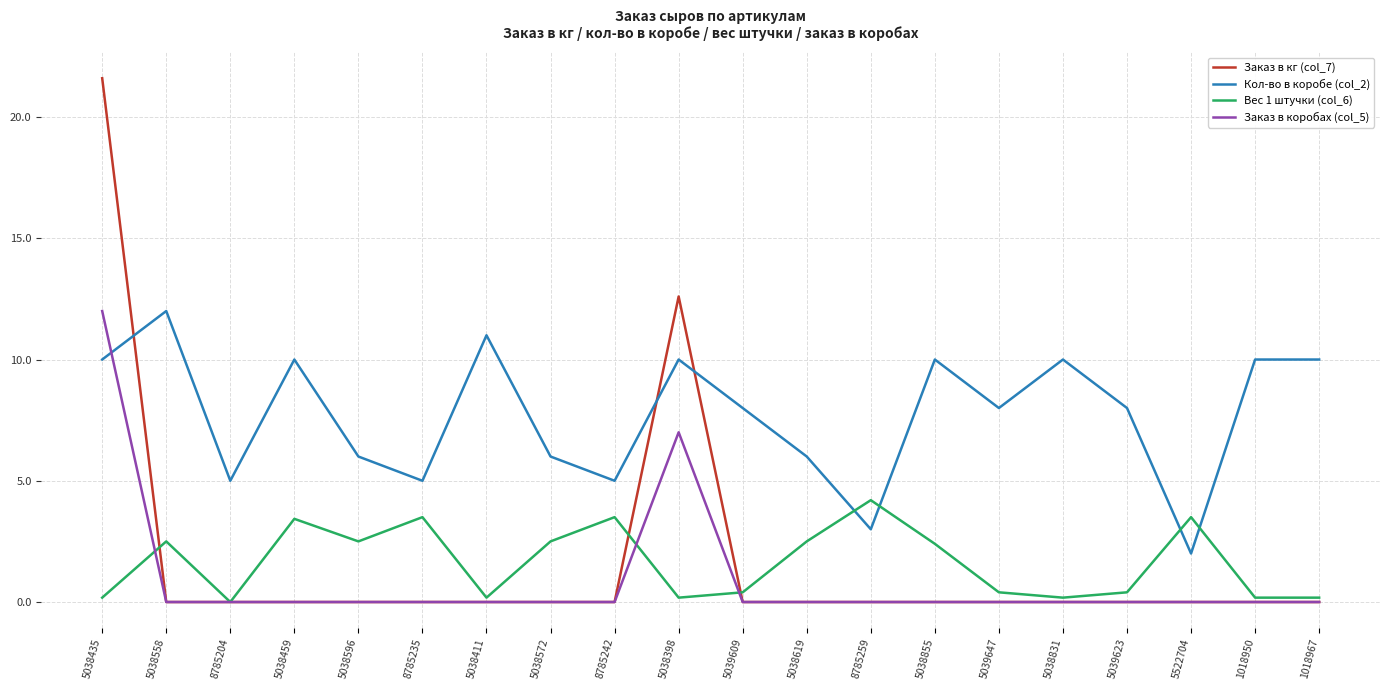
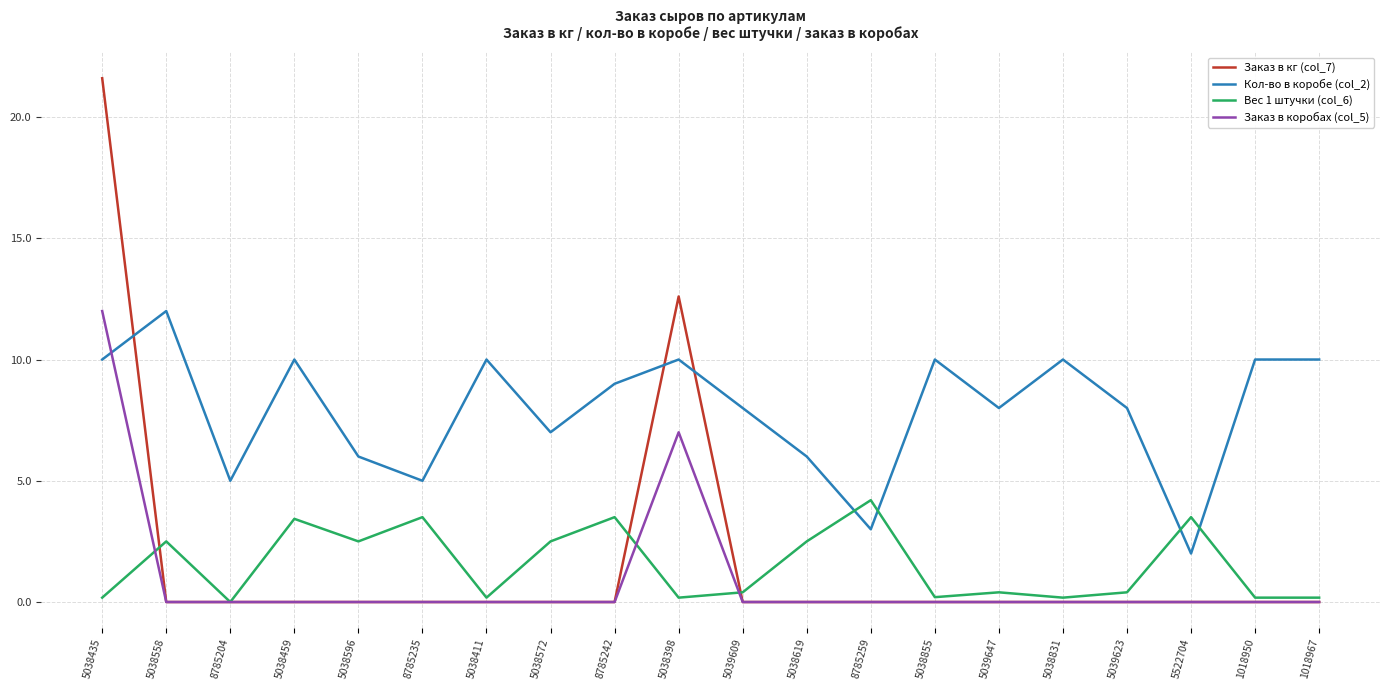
  {
    "Заказ в кг (col_7)": {
      "5038435": 21.6,
      "5038398": 12.6
    },
    "Кол-во в коробе (col_2)": {
      "5038435": 10,
      "5038558": 12,
      "8785204": 5,
      "5038459": 10,
      "5038596": 6,
      "8785235": 5,
-     "5038411": 11,
-     "5038572": 6,
-     "8785242": 5,
+     "5038411": 10,
+     "5038572": 7,
+     "8785242": 9,
      "5038398": 10,
      "5039609": 8,
      "5038619": 6,
      "8785259": 3,
      "5038855": 10,
      "5039647": 8,
      "5038831": 10,
      "5039623": 8,
      "5522704": 2,
      "1018950": 10,
      "1018967": 10
    },
    "Вес 1 штучки (col_6)": {
      "5038435": 0.2,
      "5038558": 2.5,
      "5038459": 3.4,
      "5038596": 2.5,
      "8785235": 3.5,
      "5038411": 0.2,
      "5038572": 2.5,
      "8785242": 3.5,
      "5038398": 0.2,
      "5039609": 0.4,
      "5038619": 2.5,
      "8785259": 4.2,
-     "5038855": 2.4,
+     "5038855": 0.2,
      "5039647": 0.4,
      "5038831": 0.2,
      "5039623": 0.4,
      "5522704": 3.5,
      "1018950": 0.2,
      "1018967": 0.2
    },
    "Заказ в коробах (col_5)": {
      "5038435": 12.0,
      "5038398": 7.0
    }
  }
